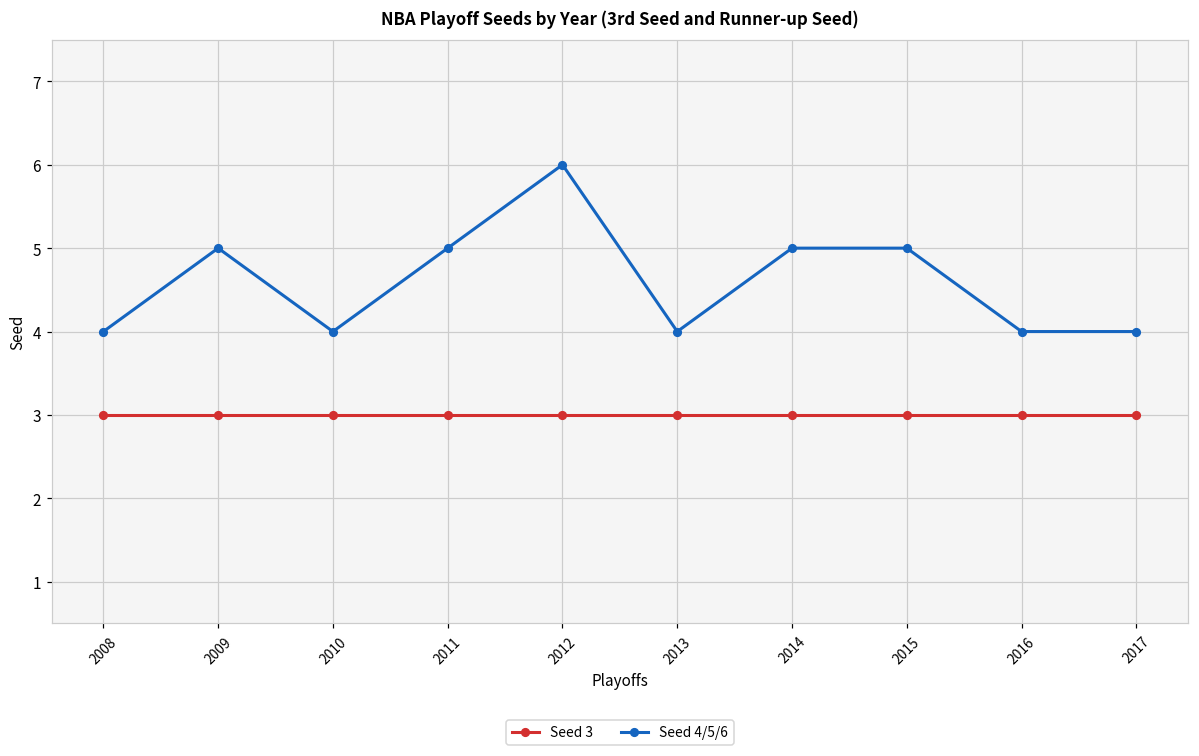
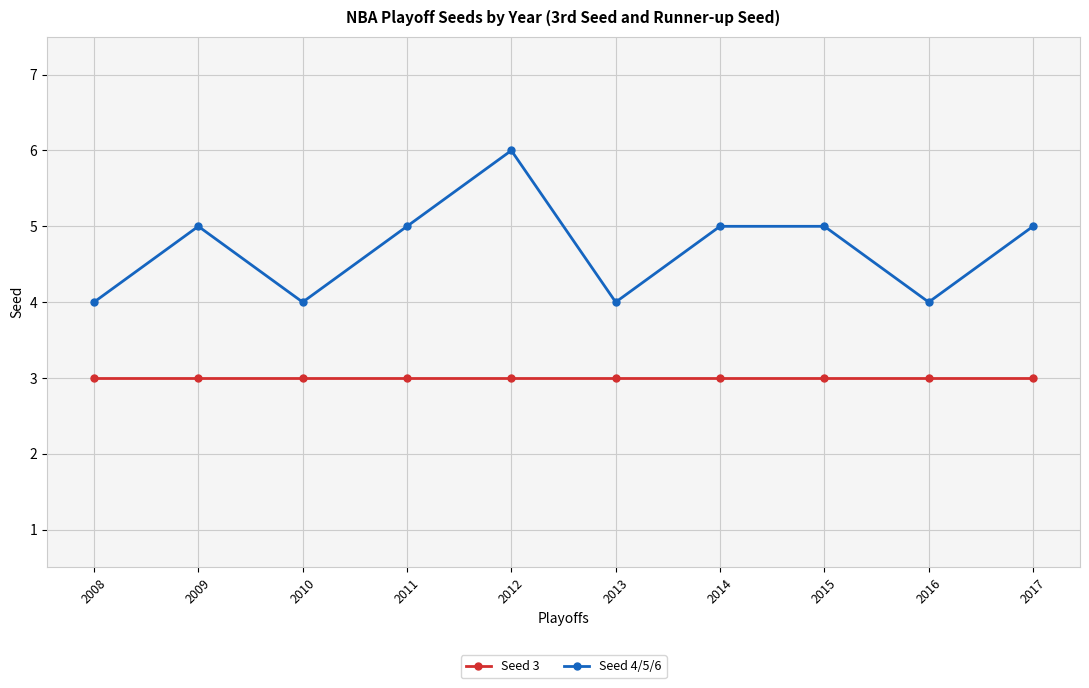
  {
    "Seed 3": {
      "2008": 3,
      "2009": 3,
      "2010": 3,
      "2011": 3,
      "2012": 3,
      "2013": 3,
      "2014": 3,
      "2015": 3,
      "2016": 3,
      "2017": 3
    },
    "Seed 4/5/6": {
      "2008": 4,
      "2009": 5,
      "2010": 4,
      "2011": 5,
      "2012": 6,
      "2013": 4,
      "2014": 5,
      "2015": 5,
      "2016": 4,
-     "2017": 4
+     "2017": 5
    }
  }
